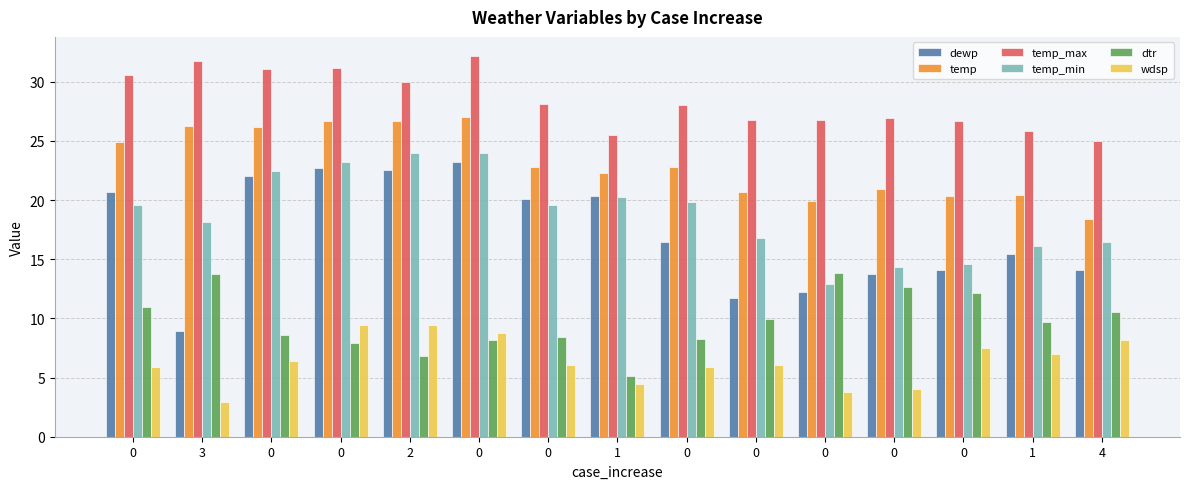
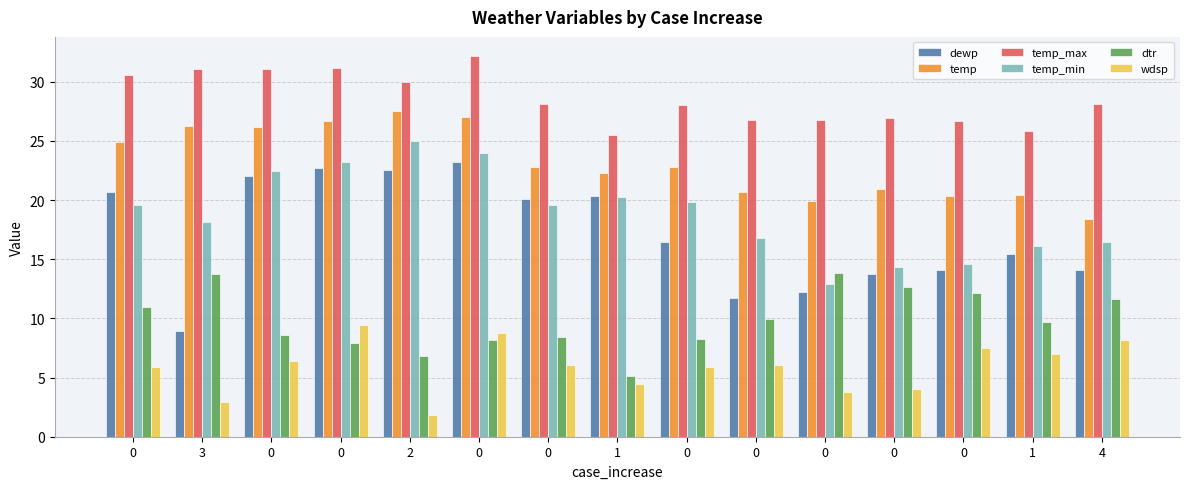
  {
    "dewp": {
      "3": 9.0,
      "2": 22.6,
      "4": 14.1
    },
    "temp": {
      "3": 26.2,
-     "2": 26.6,
+     "2": 27.5,
      "4": 18.4
    },
    "temp_max": {
-     "3": 31.8,
+     "3": 31.1,
      "2": 29.9,
-     "4": 25.0
+     "4": 28.1
    },
    "temp_min": {
      "3": 18.1,
-     "2": 24.0,
+     "2": 25.0,
      "4": 16.5
    },
    "dtr": {
      "3": 13.8,
      "2": 6.9,
-     "4": 10.6
+     "4": 11.6
    },
    "wdsp": {
      "3": 2.9,
-     "2": 9.5,
+     "2": 1.9,
      "4": 8.2
    }
  }
